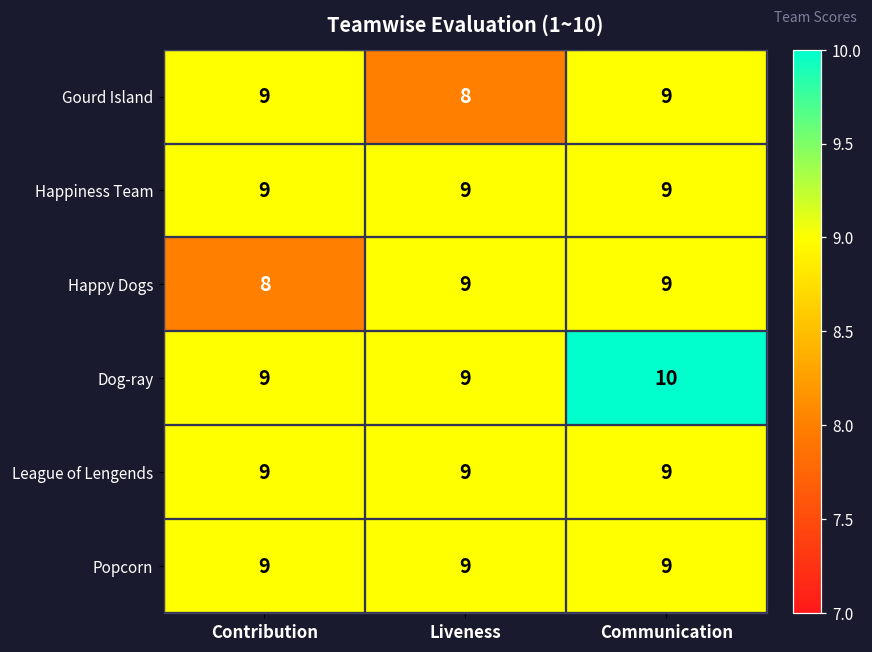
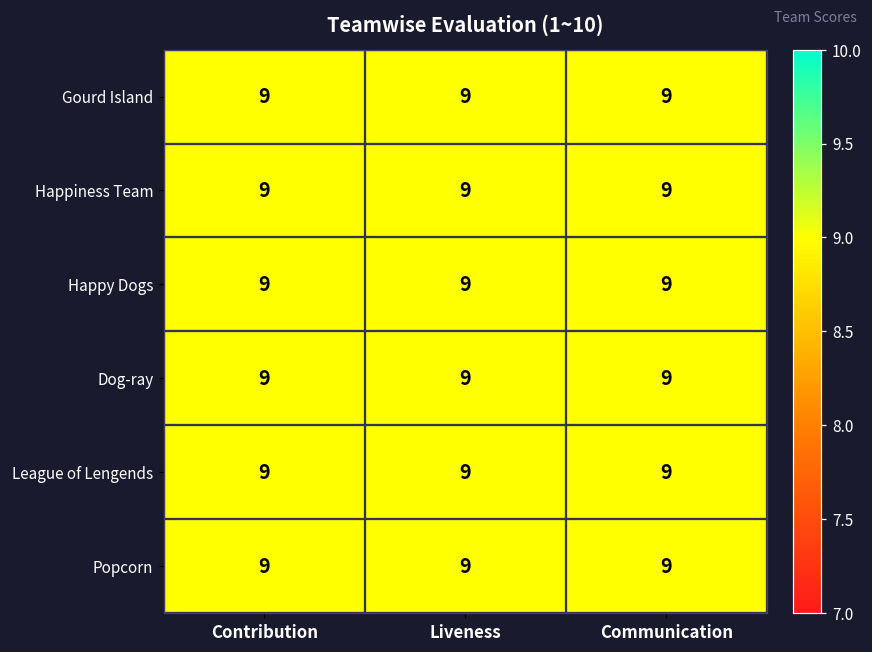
  {
    "Gourd Island": {
      "Contribution": 9,
-     "Liveness": 8,
+     "Liveness": 9,
      "Communication": 9
    },
    "Happiness Team": {
      "Contribution": 9,
      "Liveness": 9,
      "Communication": 9
    },
    "Happy Dogs": {
-     "Contribution": 8,
+     "Contribution": 9,
      "Liveness": 9,
      "Communication": 9
    },
    "Dog-ray": {
      "Contribution": 9,
      "Liveness": 9,
-     "Communication": 10
+     "Communication": 9
    },
    "League of Lengends": {
      "Contribution": 9,
      "Liveness": 9,
      "Communication": 9
    },
    "Popcorn": {
      "Contribution": 9,
      "Liveness": 9,
      "Communication": 9
    }
  }
